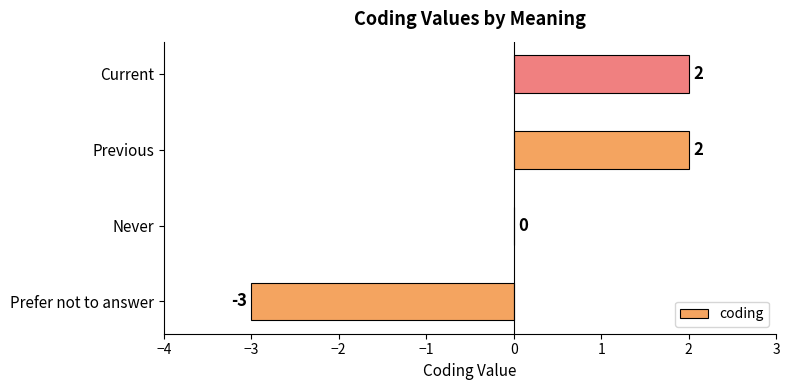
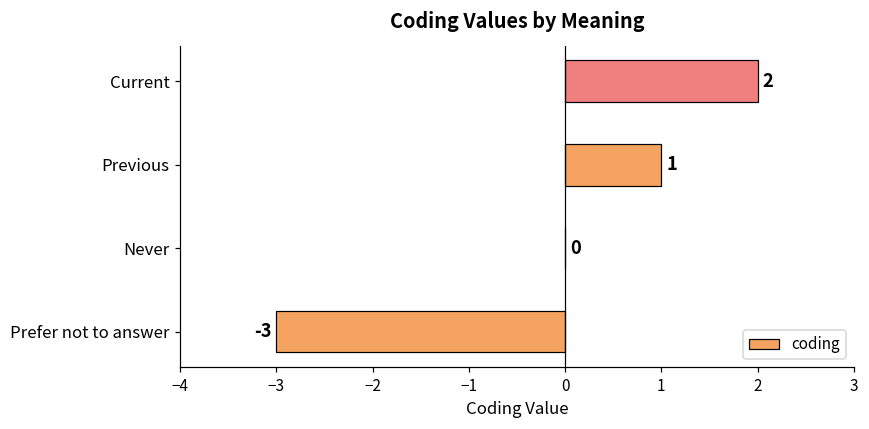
  {
    "Current": 2,
-   "Previous": 2,
+   "Previous": 1,
    "Never": 0,
    "Prefer not to answer": -3
  }
